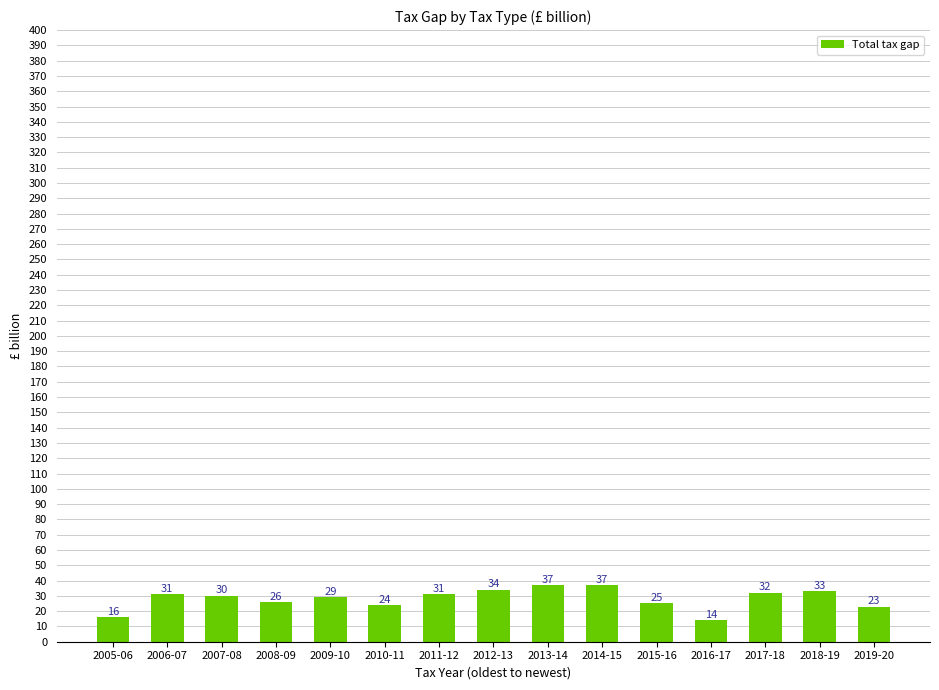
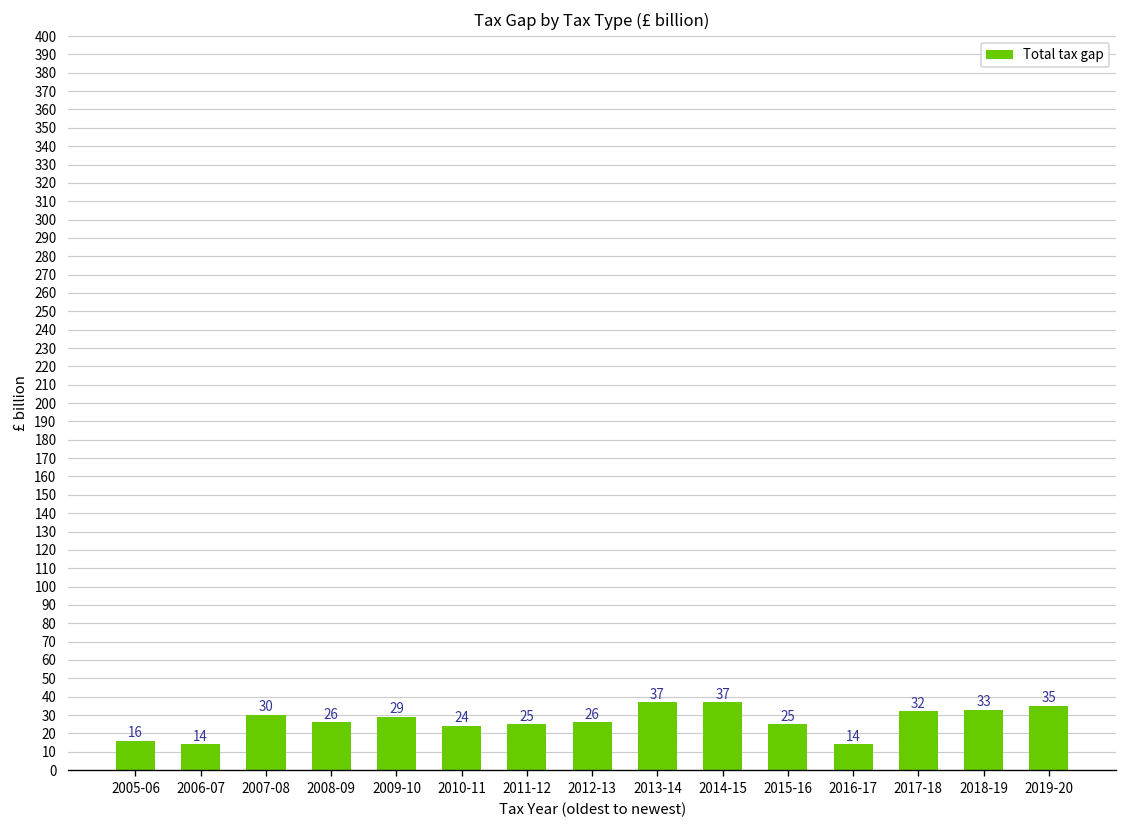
  {
    "2005-06": 16,
-   "2006-07": 31,
+   "2006-07": 14,
    "2007-08": 30,
    "2008-09": 26,
    "2009-10": 29,
    "2010-11": 24,
-   "2011-12": 31,
-   "2012-13": 34,
+   "2011-12": 25,
+   "2012-13": 26,
    "2013-14": 37,
    "2014-15": 37,
    "2015-16": 25,
    "2016-17": 14,
    "2017-18": 32,
    "2018-19": 33,
-   "2019-20": 23
+   "2019-20": 35
  }
